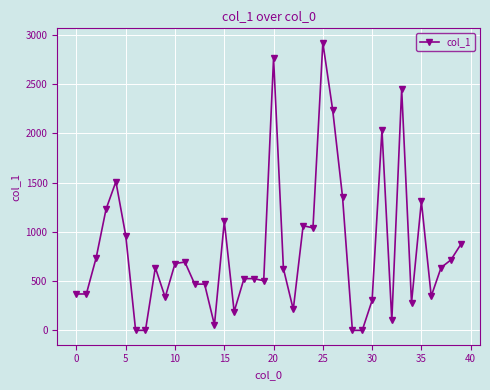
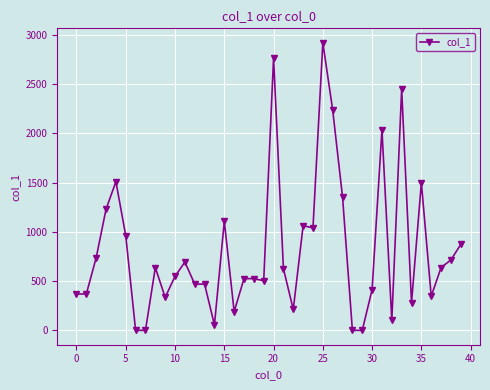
  {
    "0": 400,
    "5": 1000,
-   "10": 700,
+   "10": 500,
    "15": 1100,
    "20": 2800,
    "25": 2900,
-   "30": 300,
-   "35": 1300
+   "30": 400,
+   "35": 1500
  }
